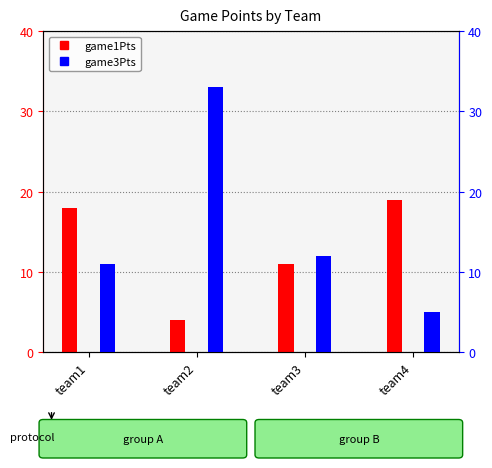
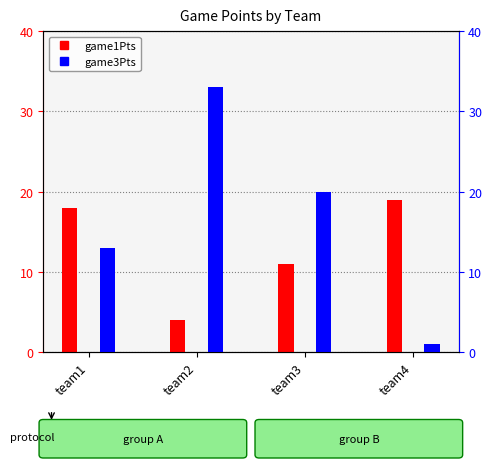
  {
    "game1Pts": {
      "team1": 18,
      "team2": 4,
      "team3": 11,
      "team4": 19
    },
    "game3Pts": {
-     "team1": 11,
+     "team1": 13,
      "team2": 33,
-     "team3": 12,
-     "team4": 5
+     "team3": 20,
+     "team4": 1
    }
  }
